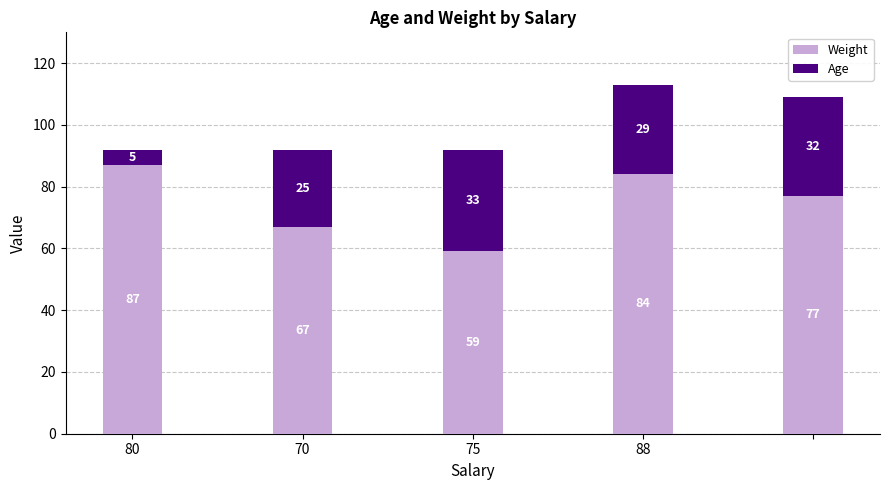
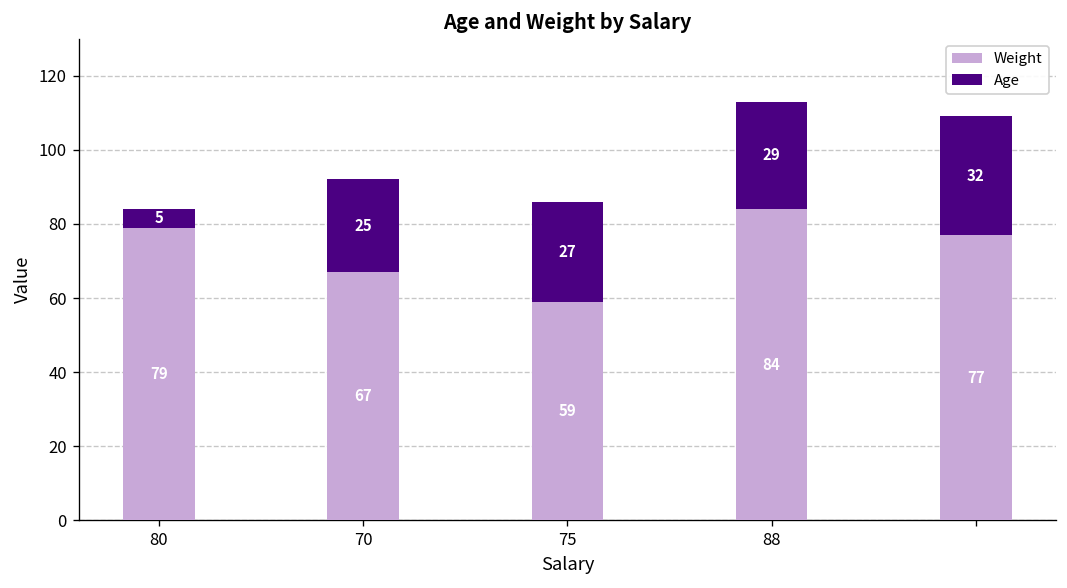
  {
    "Weight": {
-     "80": 87,
+     "80": 79,
      "70": 67,
      "75": 59,
      "88": 84
    },
    "Age": {
      "80": 5,
      "70": 25,
-     "75": 33,
+     "75": 27,
      "88": 29
    }
  }
